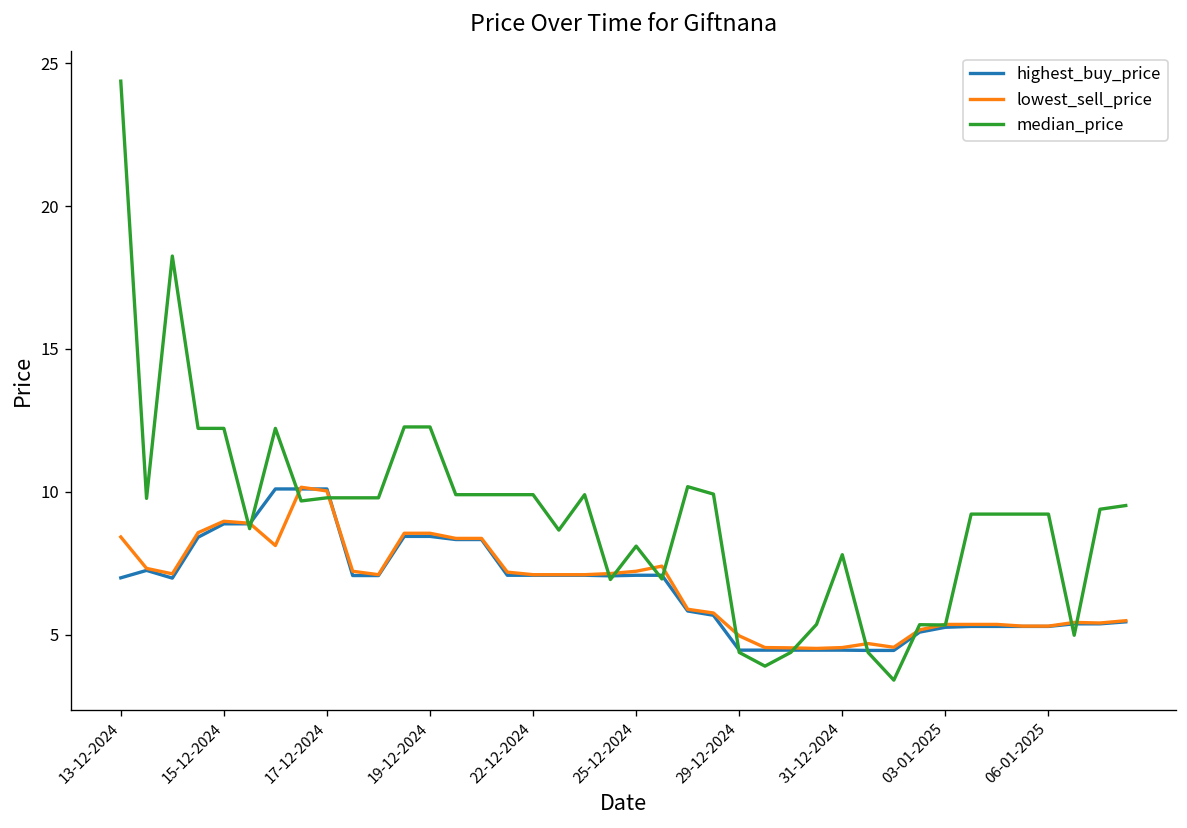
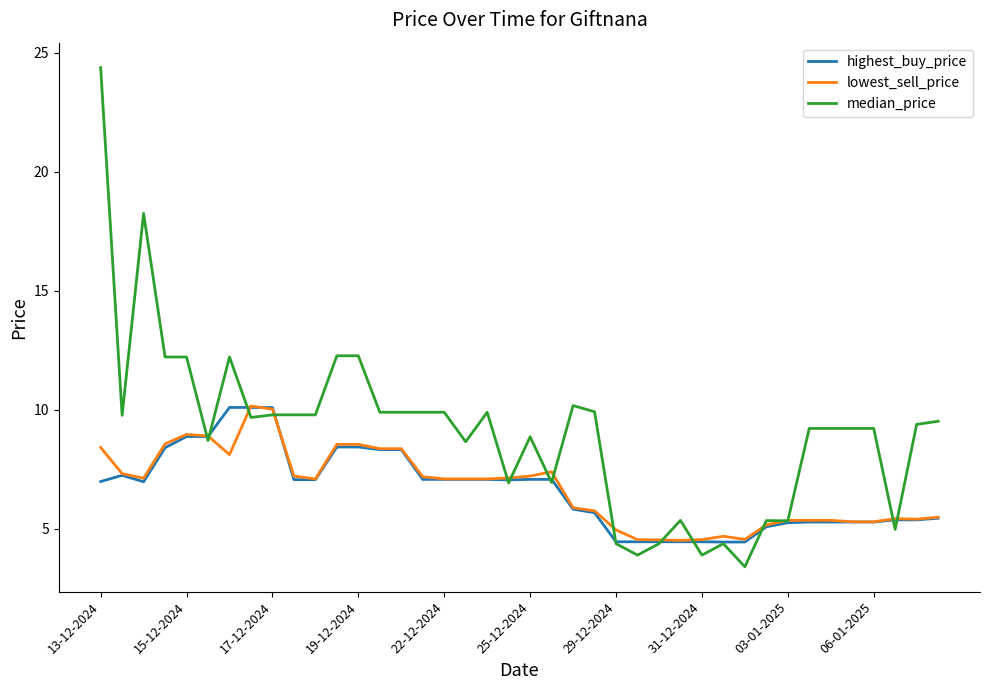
  {
    "highest_buy_price": {
      "25-12-2024": 7.1
    },
    "lowest_sell_price": {
      "25-12-2024": 7.2
    },
    "median_price": {
-     "25-12-2024": 8.1,
-     "31-12-2024": 7.8
+     "25-12-2024": 8.9,
+     "31-12-2024": 3.9
    }
  }
